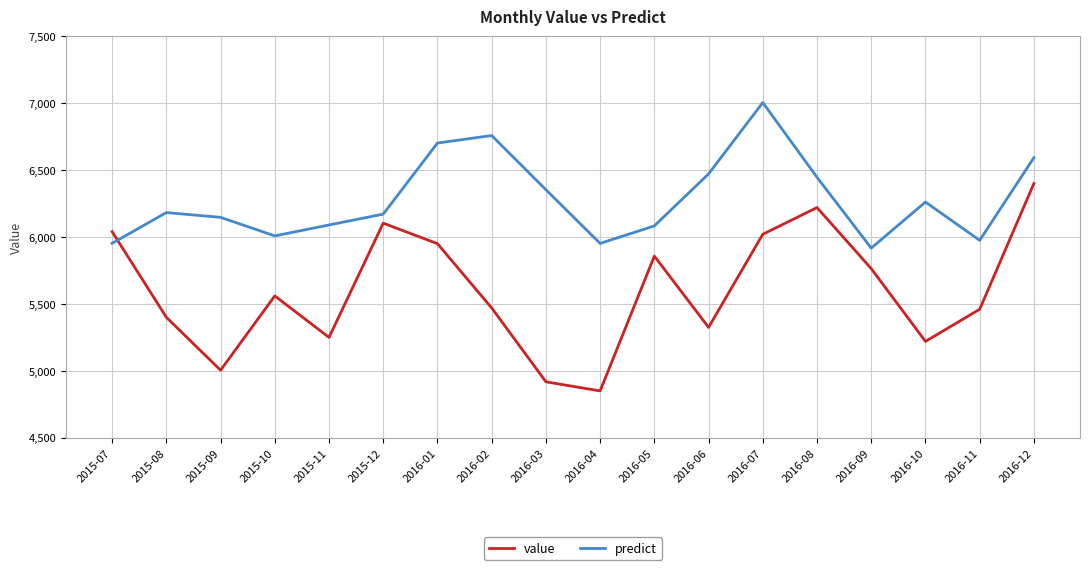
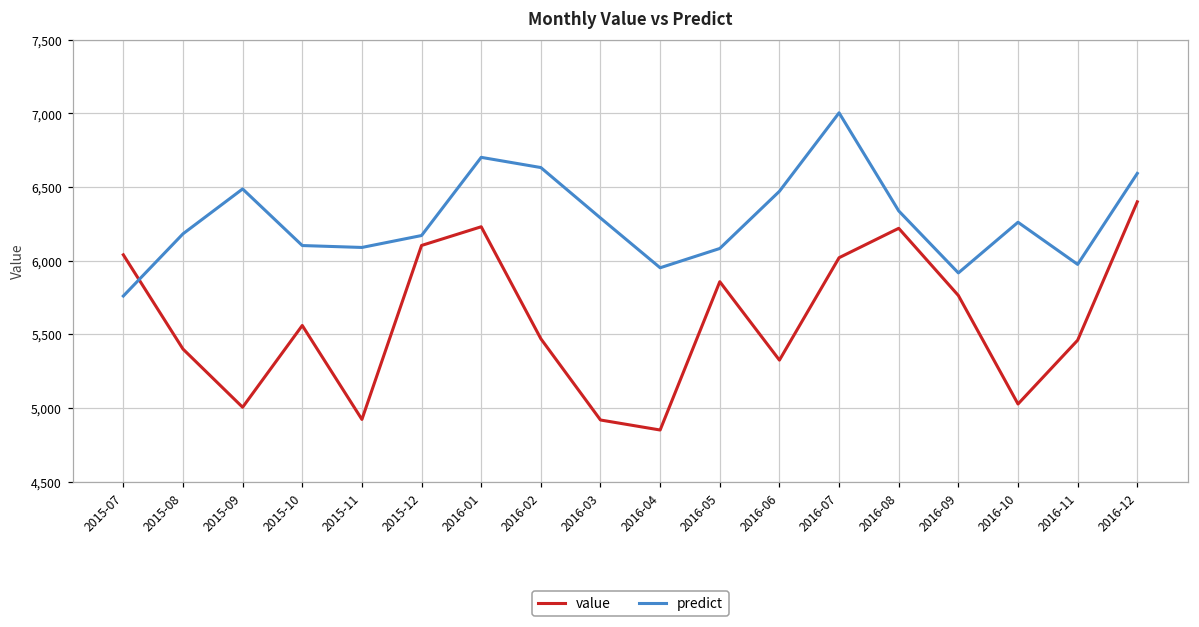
  {
    "value": {
      "2015-07": "6,040",
      "2015-08": "5,400",
      "2015-09": "5,000",
      "2015-10": "5,560",
-     "2015-11": "5,250",
+     "2015-11": "4,920",
      "2015-12": "6,100",
-     "2016-01": "5,950",
+     "2016-01": "6,230",
      "2016-02": "5,470",
      "2016-03": "4,920",
      "2016-04": "4,850",
      "2016-05": "5,860",
      "2016-06": "5,320",
      "2016-07": "6,020",
      "2016-08": "6,220",
      "2016-09": "5,760",
-     "2016-10": "5,220",
+     "2016-10": "5,030",
      "2016-11": "5,460",
      "2016-12": "6,400"
    },
    "predict": {
-     "2015-07": "5,950",
+     "2015-07": "5,760",
      "2015-08": "6,180",
-     "2015-09": "6,150",
-     "2015-10": "6,010",
+     "2015-09": "6,490",
+     "2015-10": "6,100",
      "2015-11": "6,090",
      "2015-12": "6,170",
      "2016-01": "6,700",
-     "2016-02": "6,760",
-     "2016-03": "6,350",
+     "2016-02": "6,630",
+     "2016-03": "6,290",
      "2016-04": "5,950",
      "2016-05": "6,080",
      "2016-06": "6,470",
      "2016-07": "7,000",
-     "2016-08": "6,450",
+     "2016-08": "6,340",
      "2016-09": "5,920",
      "2016-10": "6,260",
      "2016-11": "5,980",
      "2016-12": "6,590"
    }
  }
